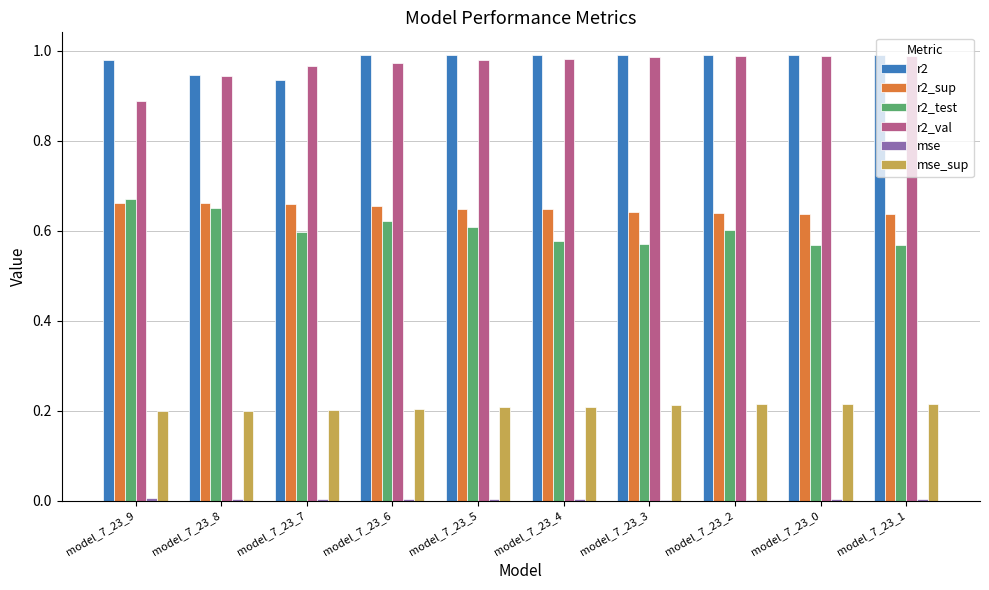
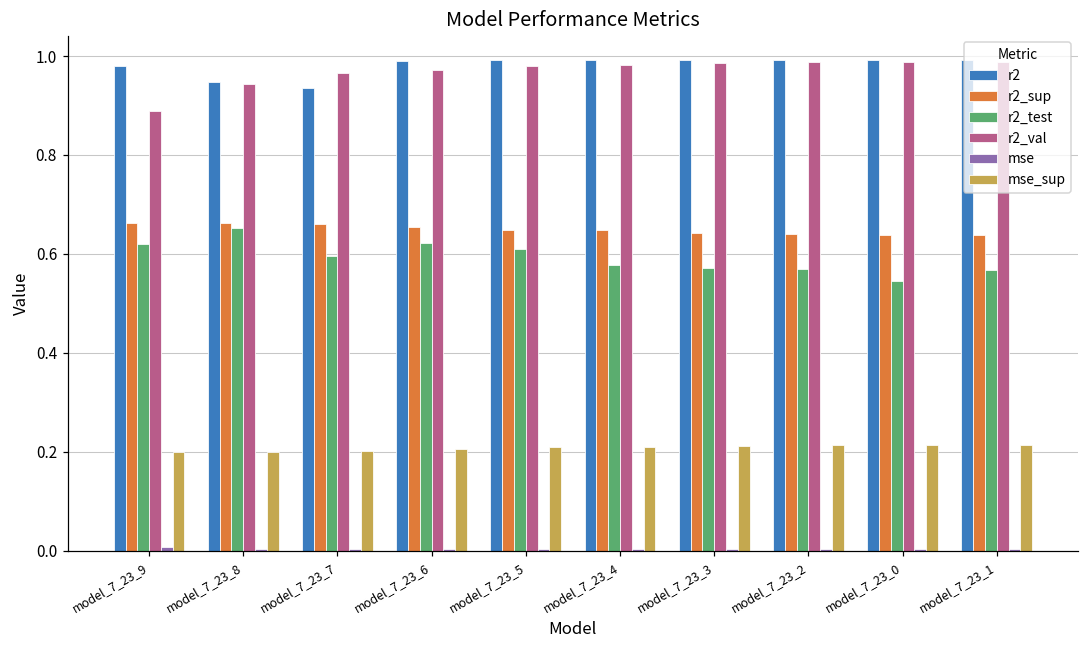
  {
    "r2": {
      "model_7_23_9": 0.98,
      "model_7_23_8": 0.95,
      "model_7_23_7": 0.94,
      "model_7_23_6": 0.99,
      "model_7_23_5": 0.99,
      "model_7_23_4": 0.99,
      "model_7_23_3": 0.99,
      "model_7_23_2": 0.99,
      "model_7_23_0": 0.99
    },
    "r2_test": {
-     "model_7_23_9": 0.67,
+     "model_7_23_9": 0.62,
      "model_7_23_8": 0.65,
      "model_7_23_7": 0.60,
      "model_7_23_6": 0.62,
      "model_7_23_5": 0.61,
      "model_7_23_4": 0.58,
      "model_7_23_3": 0.57,
-     "model_7_23_2": 0.60,
-     "model_7_23_0": 0.57,
+     "model_7_23_2": 0.57,
+     "model_7_23_0": 0.54,
      "model_7_23_1": 0.57
    }
  }
